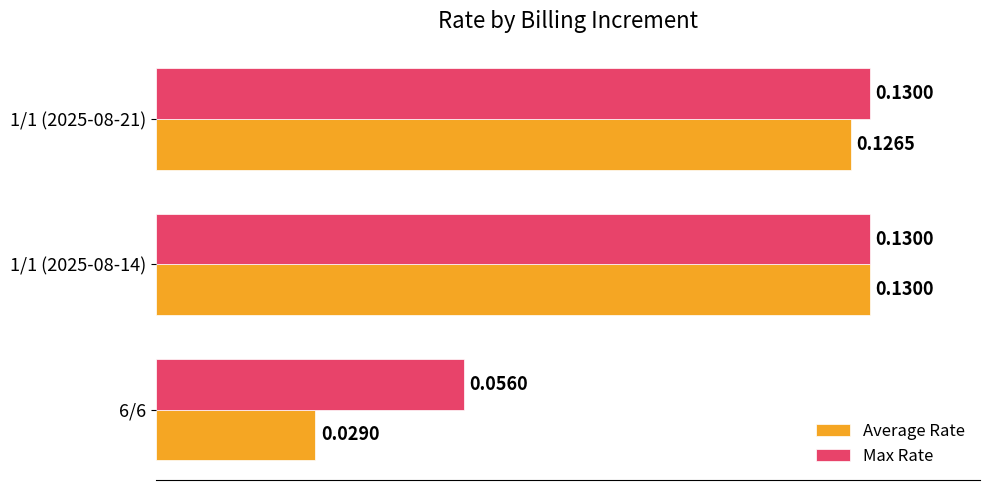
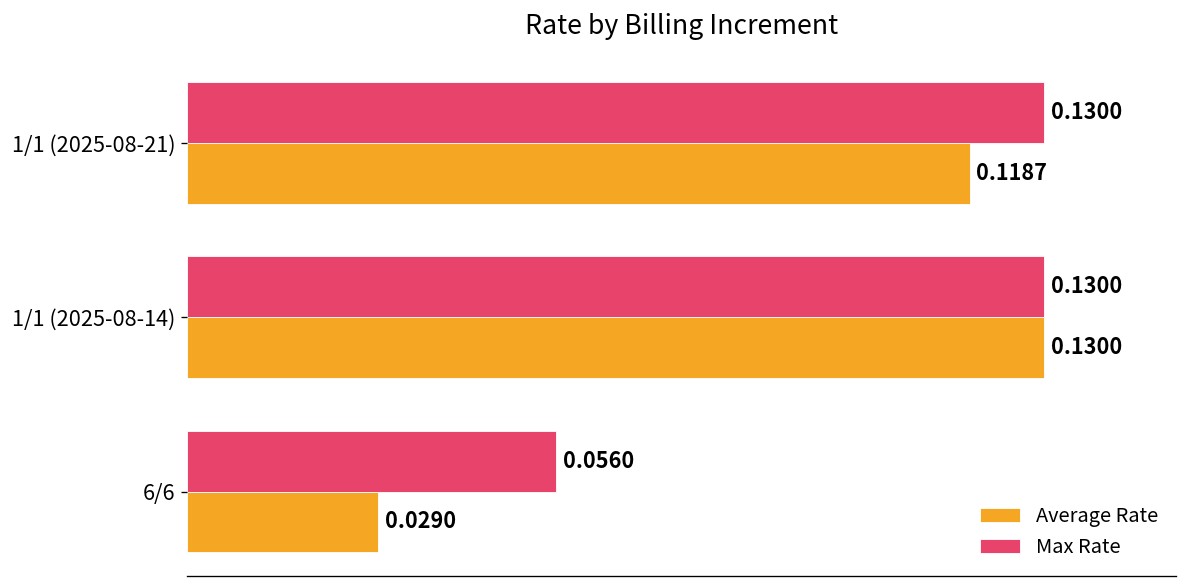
  {
    "Average Rate": {
-     "1/1 (2025-08-21)": 0.1265,
+     "1/1 (2025-08-21)": 0.1187,
      "1/1 (2025-08-14)": 0.1300,
      "6/6": 0.0290
    },
    "Max Rate": {
      "1/1 (2025-08-21)": 0.1300,
      "1/1 (2025-08-14)": 0.1300,
      "6/6": 0.0560
    }
  }
